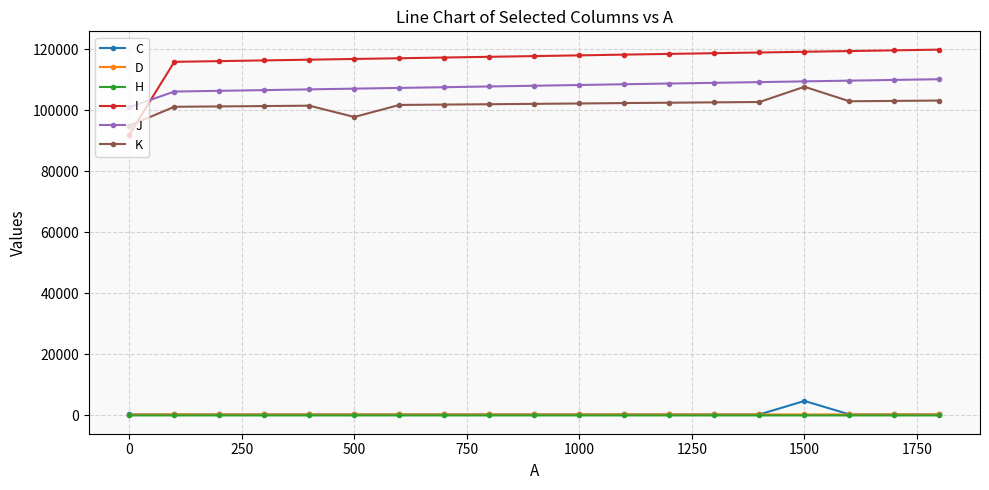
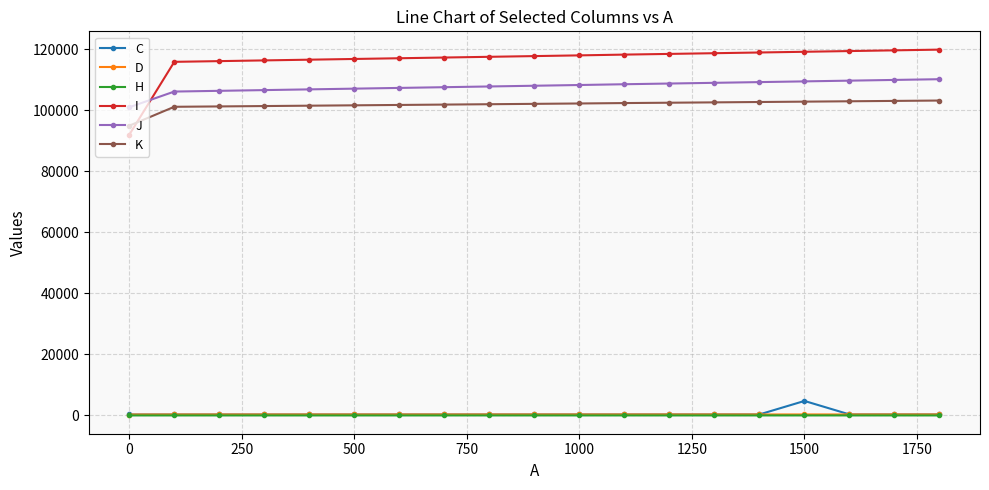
  {
    "C": {
      "1500": 5000
    },
    "I": {
      "500": 117000,
      "1000": 118000,
      "1500": 119000
    },
    "J": {
      "500": 107000,
      "1000": 108000,
      "1500": 109000
    },
    "K": {
-     "500": 98000,
+     "500": 102000,
      "1000": 102000,
-     "1500": 108000
+     "1500": 103000
    }
  }
